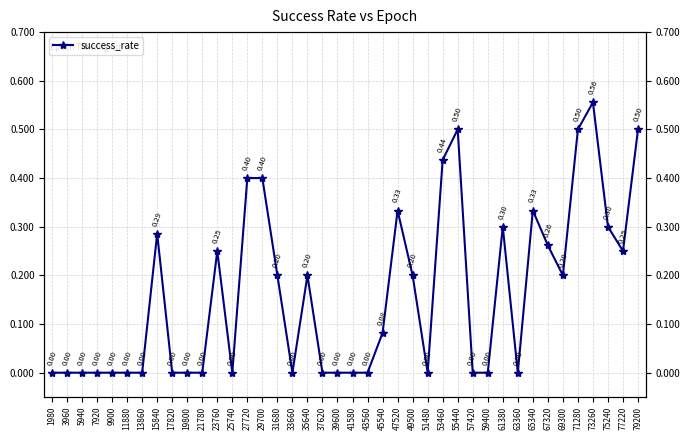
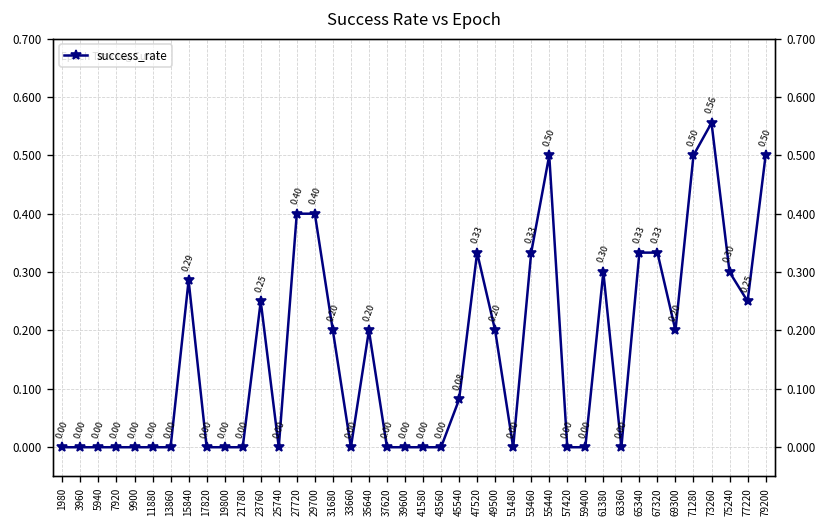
  {
    "1980": 0.00,
    "3960": 0.00,
    "5940": 0.00,
    "7920": 0.00,
    "9900": 0.00,
    "11880": 0.00,
    "13860": 0.00,
    "15840": 0.29,
    "17820": 0.00,
    "19800": 0.00,
    "21780": 0.00,
    "23760": 0.25,
    "25740": 0.00,
    "27720": 0.40,
    "29700": 0.40,
    "31680": 0.20,
    "33660": 0.00,
    "35640": 0.20,
    "37620": 0.00,
    "39600": 0.00,
    "41580": 0.00,
    "43560": 0.00,
    "45540": 0.08,
    "47520": 0.33,
    "49500": 0.20,
    "51480": 0.00,
-   "53460": 0.44,
+   "53460": 0.33,
    "55440": 0.50,
    "57420": 0.00,
    "59400": 0.00,
    "61380": 0.30,
    "63360": 0.00,
    "65340": 0.33,
-   "67320": 0.26,
+   "67320": 0.33,
    "69300": 0.20,
    "71280": 0.50,
    "73260": 0.56,
    "75240": 0.30,
    "77220": 0.25,
    "79200": 0.50
  }
